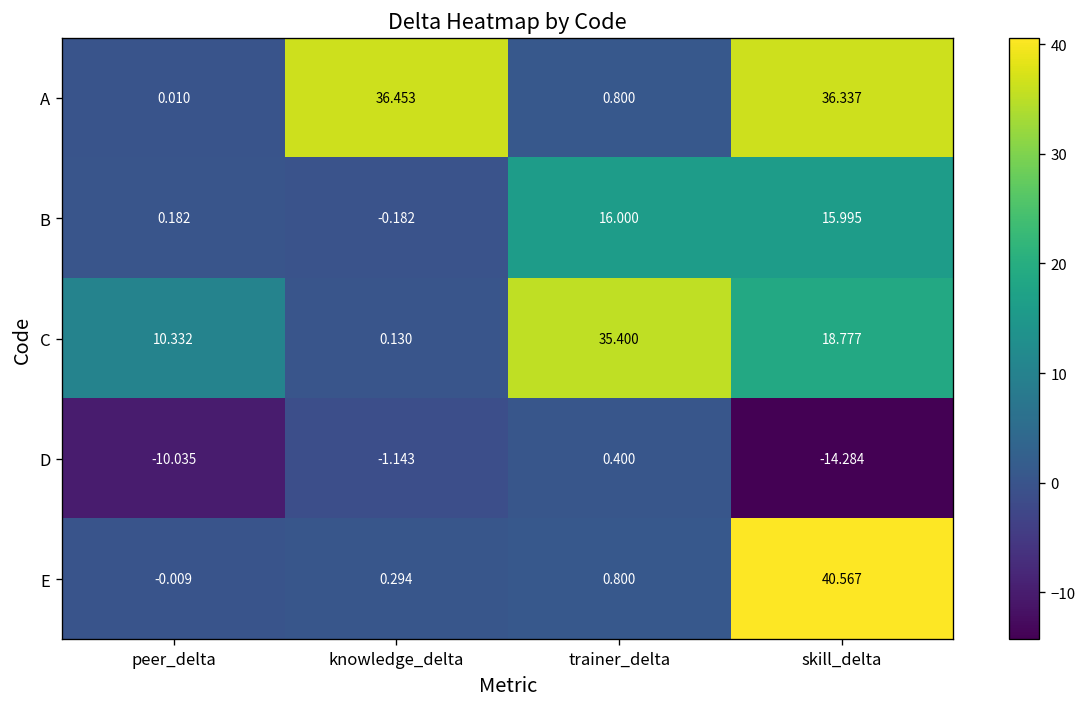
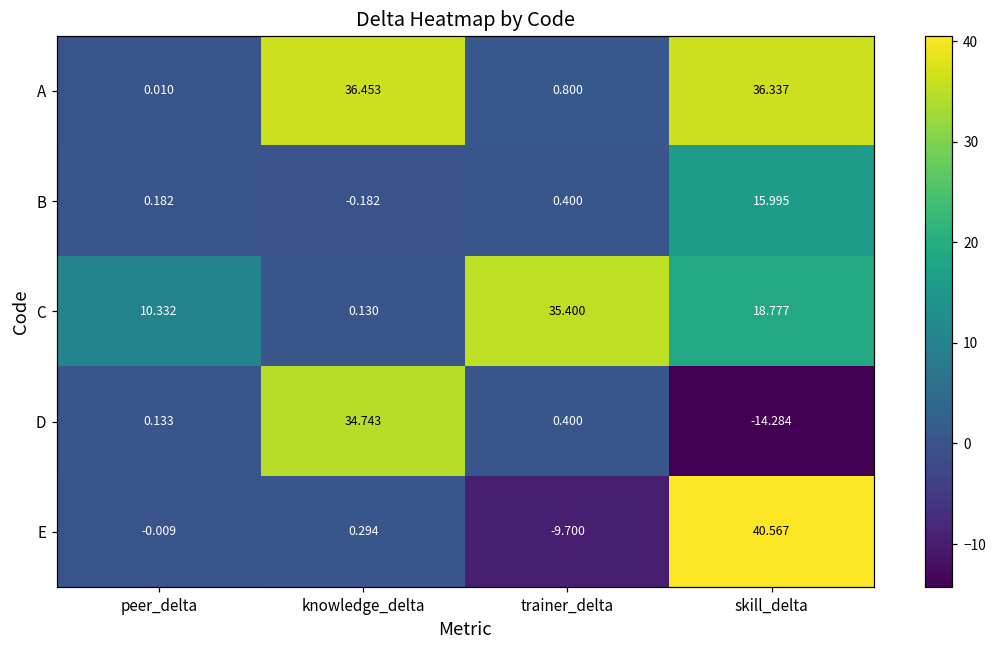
  {
    "A": {
      "peer_delta": 0.010,
      "knowledge_delta": 36.453,
      "trainer_delta": 0.800,
      "skill_delta": 36.337
    },
    "B": {
      "peer_delta": 0.182,
      "knowledge_delta": -0.182,
-     "trainer_delta": 16.000,
+     "trainer_delta": 0.400,
      "skill_delta": 15.995
    },
    "C": {
      "peer_delta": 10.332,
      "knowledge_delta": 0.130,
      "trainer_delta": 35.400,
      "skill_delta": 18.777
    },
    "D": {
-     "peer_delta": -10.035,
-     "knowledge_delta": -1.143,
+     "peer_delta": 0.133,
+     "knowledge_delta": 34.743,
      "trainer_delta": 0.400,
      "skill_delta": -14.284
    },
    "E": {
      "peer_delta": -0.009,
      "knowledge_delta": 0.294,
-     "trainer_delta": 0.800,
+     "trainer_delta": -9.700,
      "skill_delta": 40.567
    }
  }
